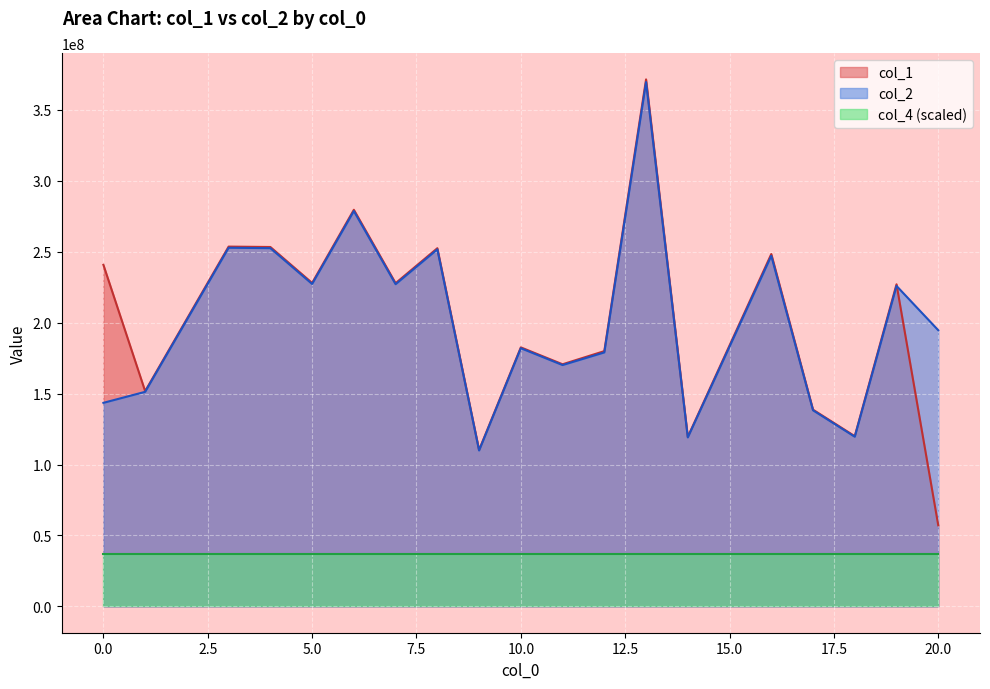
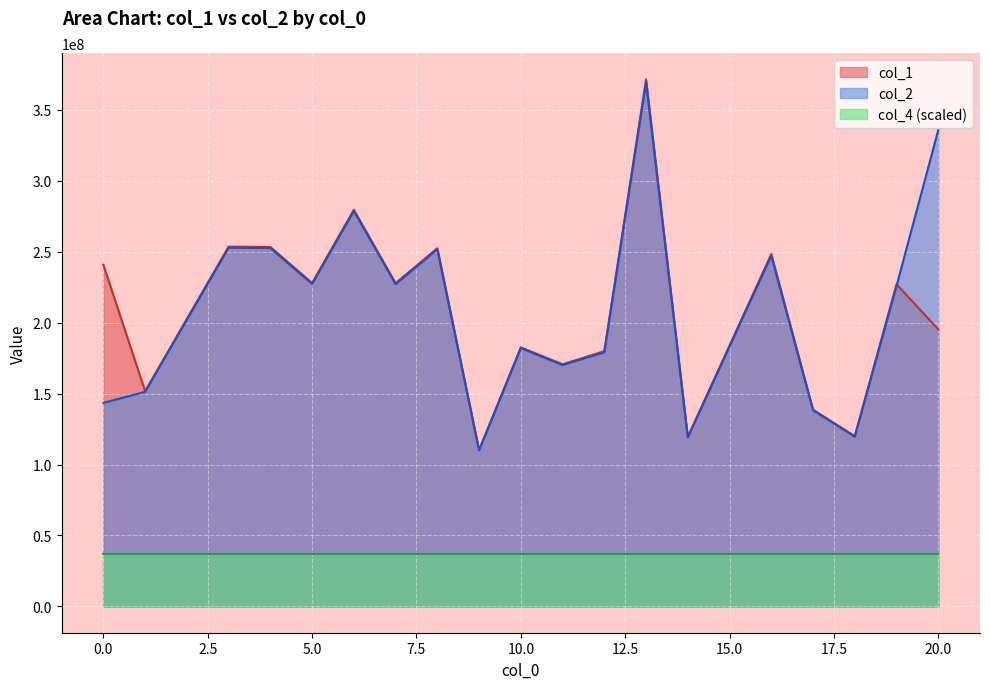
  {
    "col_1": {
      "0.0": 241000000,
-     "20.0": 57000000
+     "20.0": 195000000
    },
    "col_2": {
      "0.0": 144000000,
-     "20.0": 195000000
+     "20.0": 336000000
    },
    "col_4 (scaled)": {
      "0.0": 37000000,
      "5.0": 37000000,
      "10.0": 37000000,
      "20.0": 37000000
    }
  }
